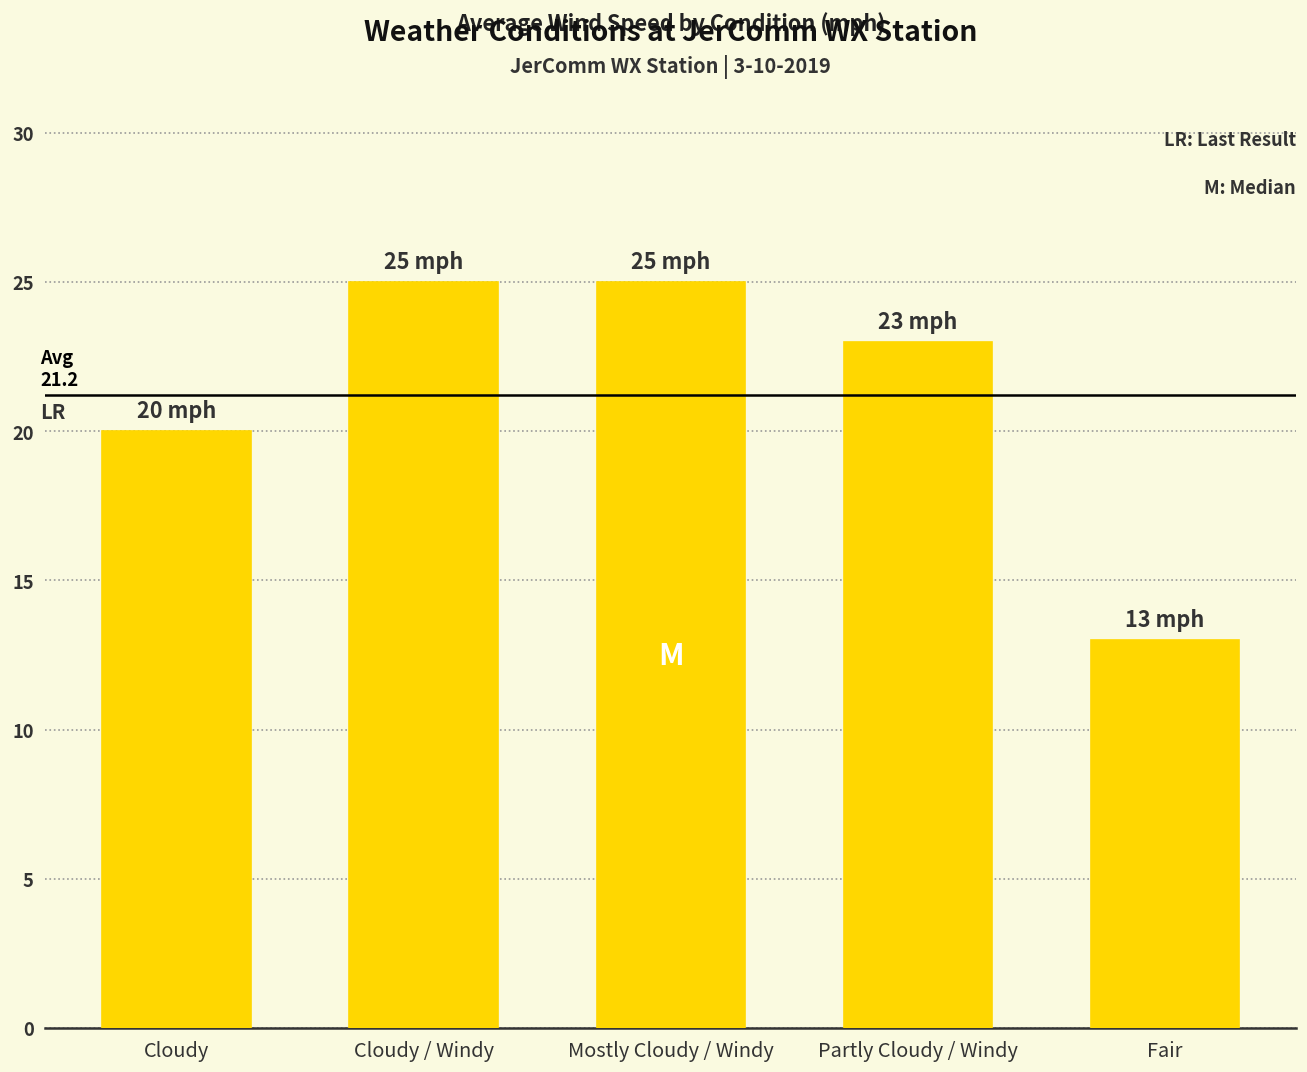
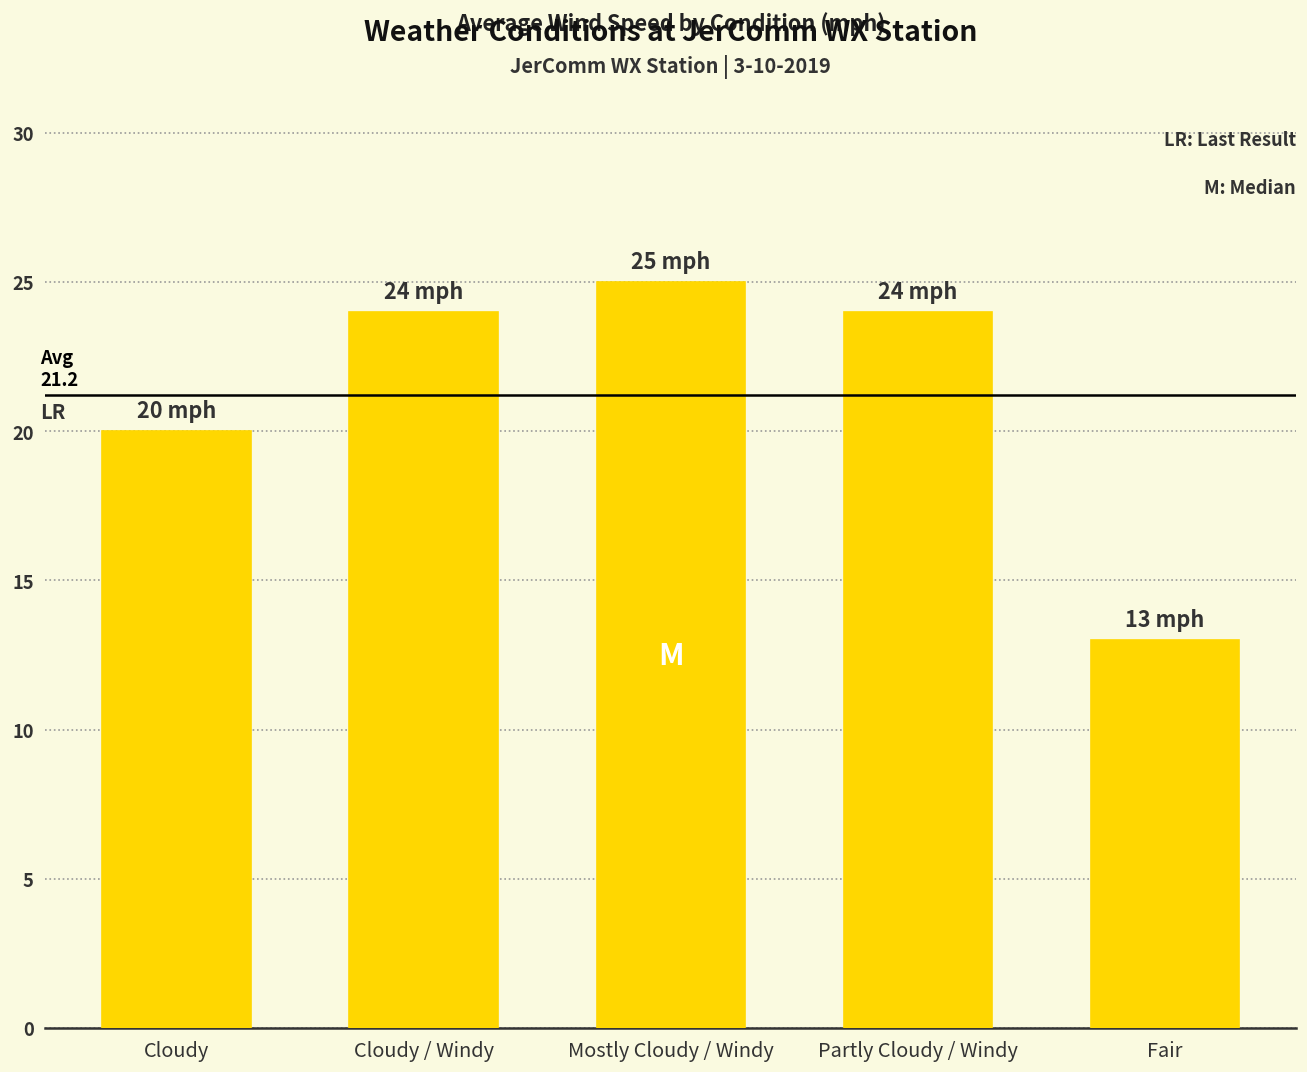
  {
    "Cloudy": 20,
-   "Cloudy / Windy": 25,
+   "Cloudy / Windy": 24,
    "Mostly Cloudy / Windy": 25,
-   "Partly Cloudy / Windy": 23,
+   "Partly Cloudy / Windy": 24,
    "Fair": 13
  }
